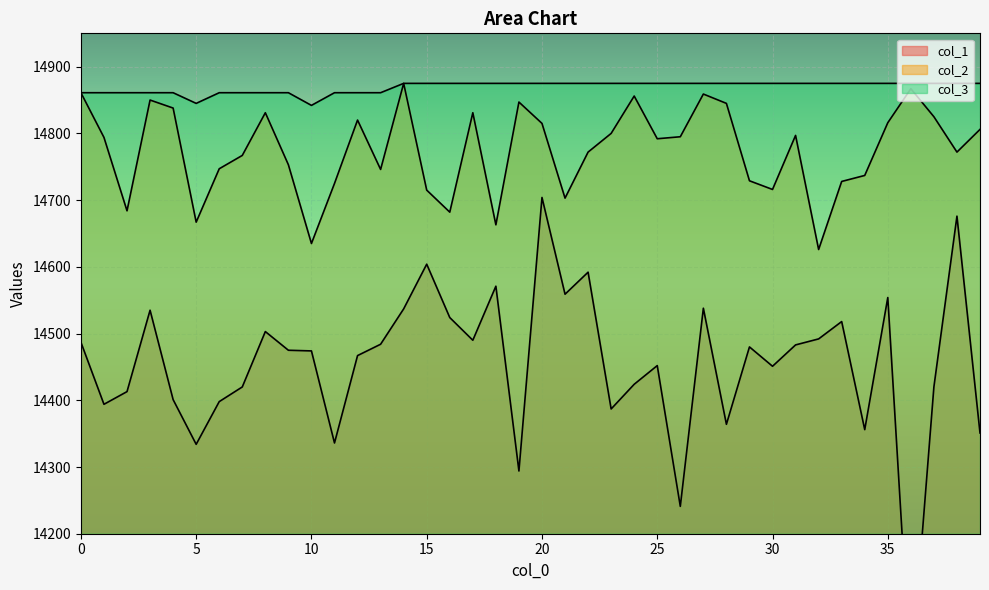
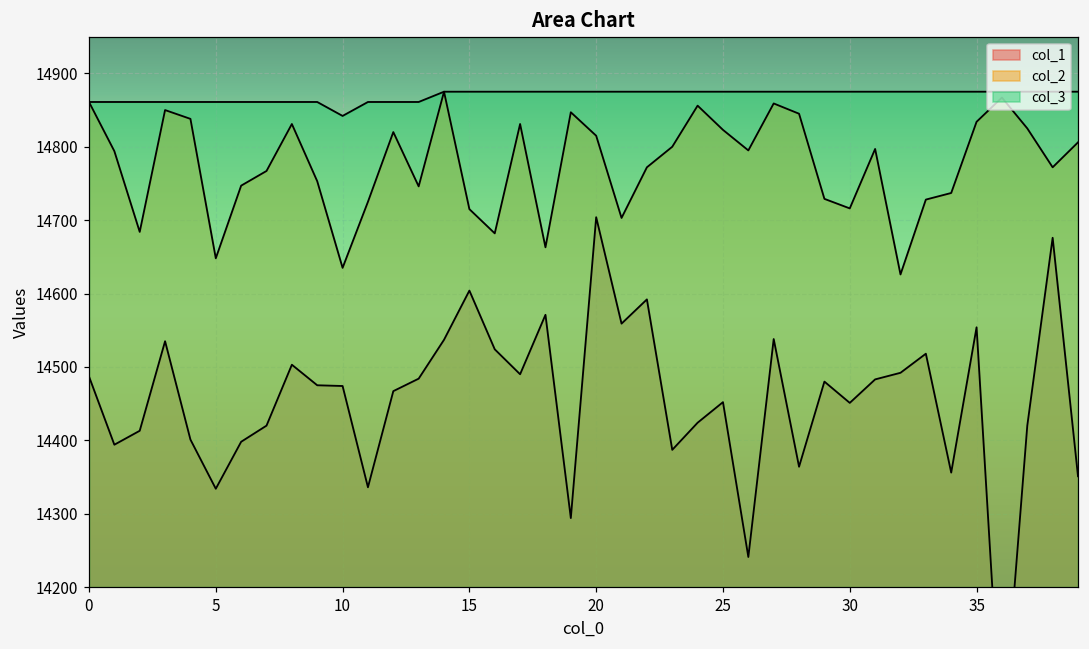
  {
    "col_2": {
-     "5": 14670,
+     "5": 14650,
      "10": 14640,
      "15": 14720,
      "20": 14820,
-     "25": 14790,
+     "25": 14820,
      "30": 14720,
-     "35": 14820
+     "35": 14830
    },
    "col_3": {
-     "5": 14850,
+     "5": 14860,
      "10": 14840,
      "15": 14880,
      "20": 14880,
      "25": 14880,
      "30": 14880,
      "35": 14880
    }
  }
